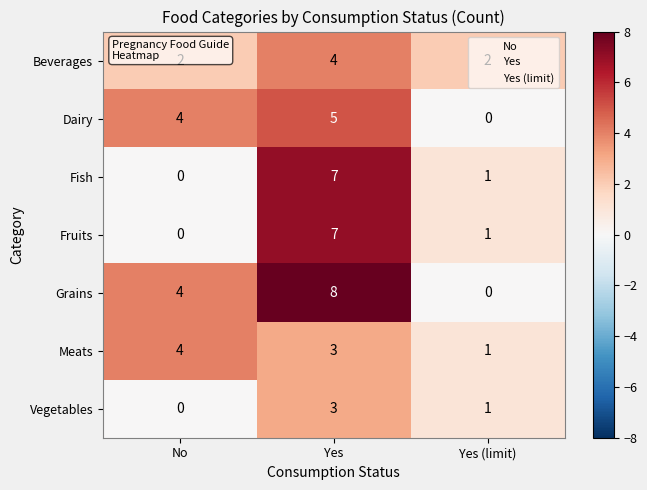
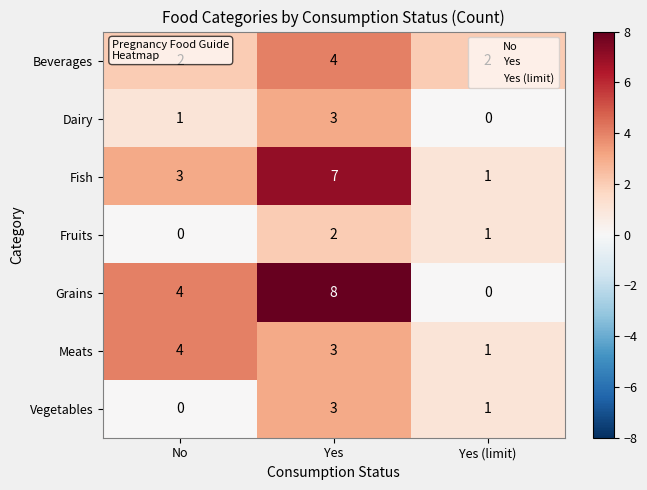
  {
    "Beverages": {
      "Yes": 4
    },
    "Dairy": {
-     "No": 4,
-     "Yes": 5,
+     "No": 1,
+     "Yes": 3,
      "Yes (limit)": 0
    },
    "Fish": {
-     "No": 0,
+     "No": 3,
      "Yes": 7,
      "Yes (limit)": 1
    },
    "Fruits": {
      "No": 0,
-     "Yes": 7,
+     "Yes": 2,
      "Yes (limit)": 1
    },
    "Grains": {
      "No": 4,
      "Yes": 8,
      "Yes (limit)": 0
    },
    "Meats": {
      "No": 4,
      "Yes": 3,
      "Yes (limit)": 1
    },
    "Vegetables": {
      "No": 0,
      "Yes": 3,
      "Yes (limit)": 1
    }
  }
